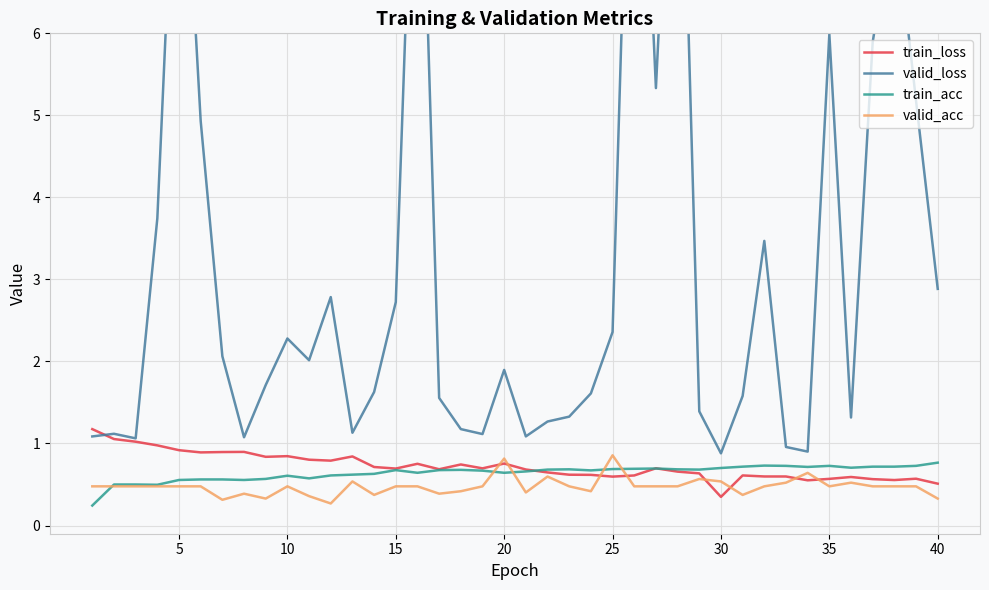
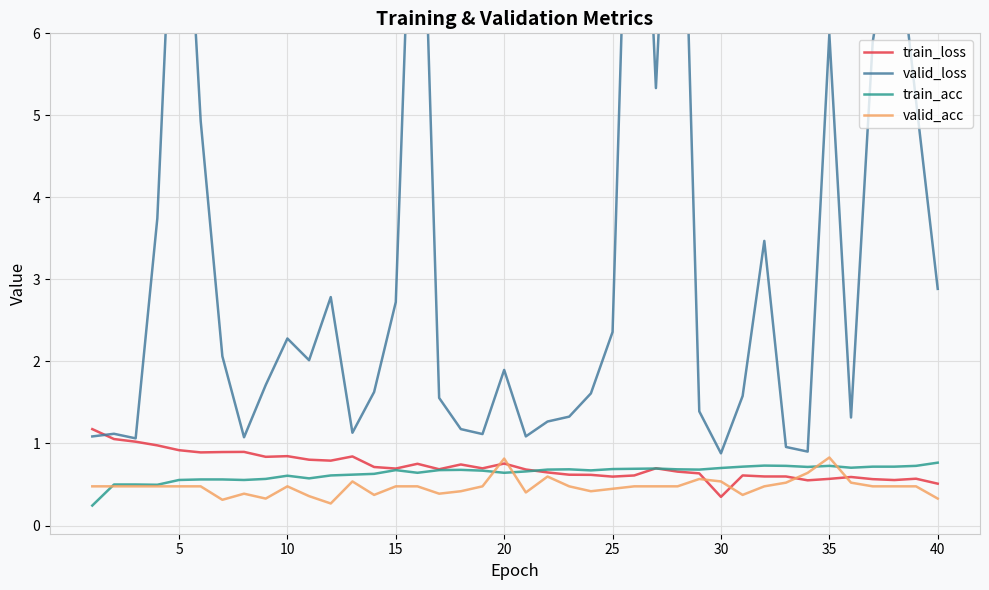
  {
    "train_loss": {
      "5": 0.9,
      "10": 0.8,
      "20": 0.8,
      "25": 0.6,
      "30": 0.3,
      "35": 0.6,
      "40": 0.5
    },
    "valid_acc": {
      "5": 0.5,
      "10": 0.5,
      "15": 0.5,
      "20": 0.8,
-     "25": 0.9,
+     "25": 0.4,
      "30": 0.5,
-     "35": 0.5,
+     "35": 0.8,
      "40": 0.3
    }
  }
